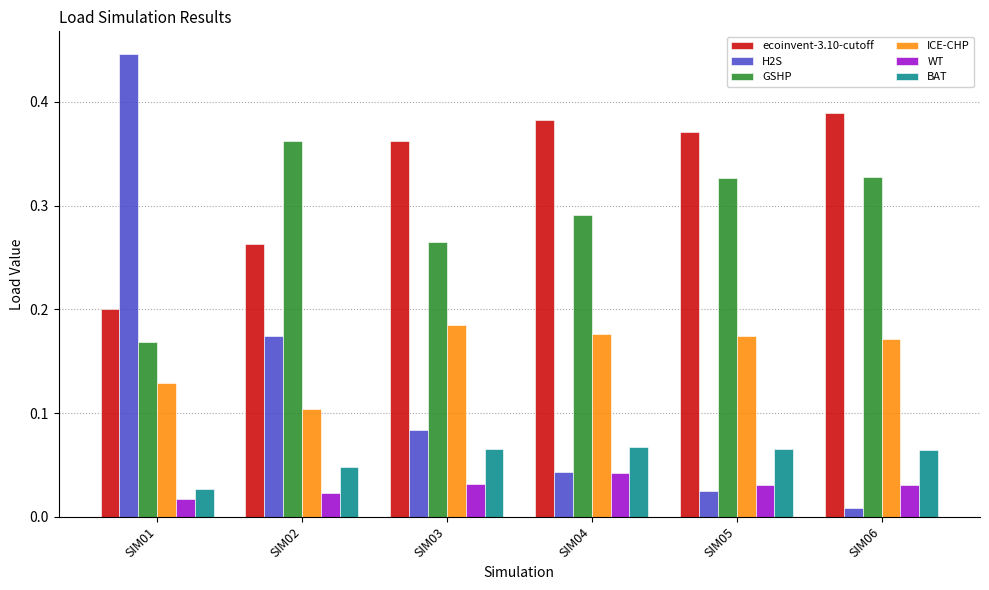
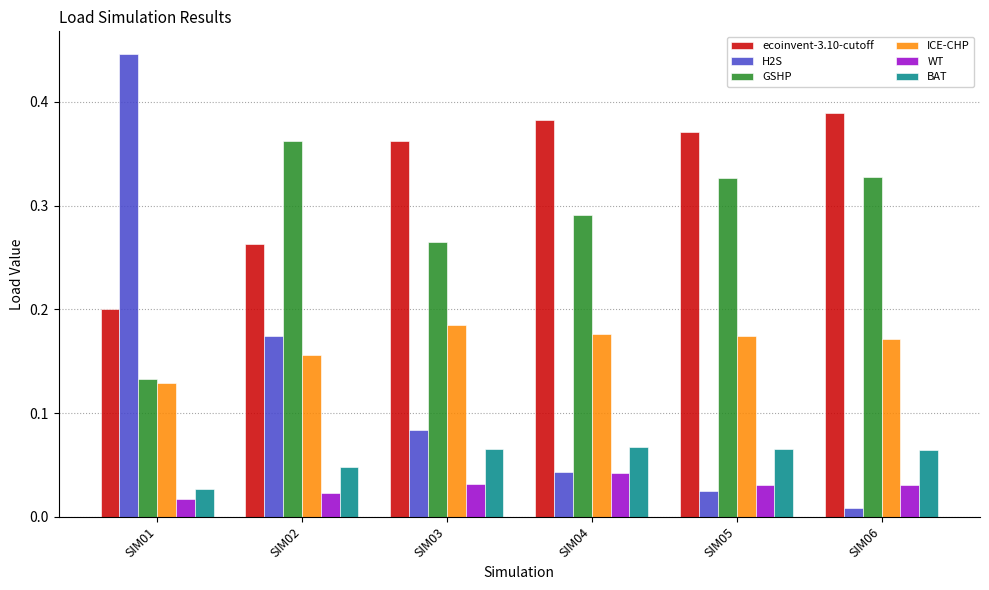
  {
    "ecoinvent-3.10-cutoff": {
      "SIM01": 0.200,
      "SIM02": 0.263,
      "SIM03": 0.363,
      "SIM04": 0.383,
      "SIM05": 0.371,
      "SIM06": 0.390
    },
    "H2S": {
      "SIM01": 0.446,
      "SIM02": 0.174,
      "SIM03": 0.083,
      "SIM04": 0.043,
      "SIM05": 0.025,
      "SIM06": 0.008
    },
    "GSHP": {
-     "SIM01": 0.168,
+     "SIM01": 0.133,
      "SIM02": 0.363,
      "SIM03": 0.265,
      "SIM04": 0.291,
      "SIM05": 0.327,
      "SIM06": 0.328
    },
    "ICE-CHP": {
      "SIM01": 0.129,
-     "SIM02": 0.104,
+     "SIM02": 0.156,
      "SIM03": 0.185,
      "SIM04": 0.176,
      "SIM05": 0.174,
      "SIM06": 0.171
    },
    "WT": {
      "SIM01": 0.017,
      "SIM02": 0.023,
      "SIM03": 0.031,
      "SIM04": 0.042,
      "SIM05": 0.031,
      "SIM06": 0.031
    },
    "BAT": {
      "SIM01": 0.027,
      "SIM02": 0.048,
      "SIM03": 0.065,
      "SIM04": 0.067,
      "SIM05": 0.065,
      "SIM06": 0.065
    }
  }
